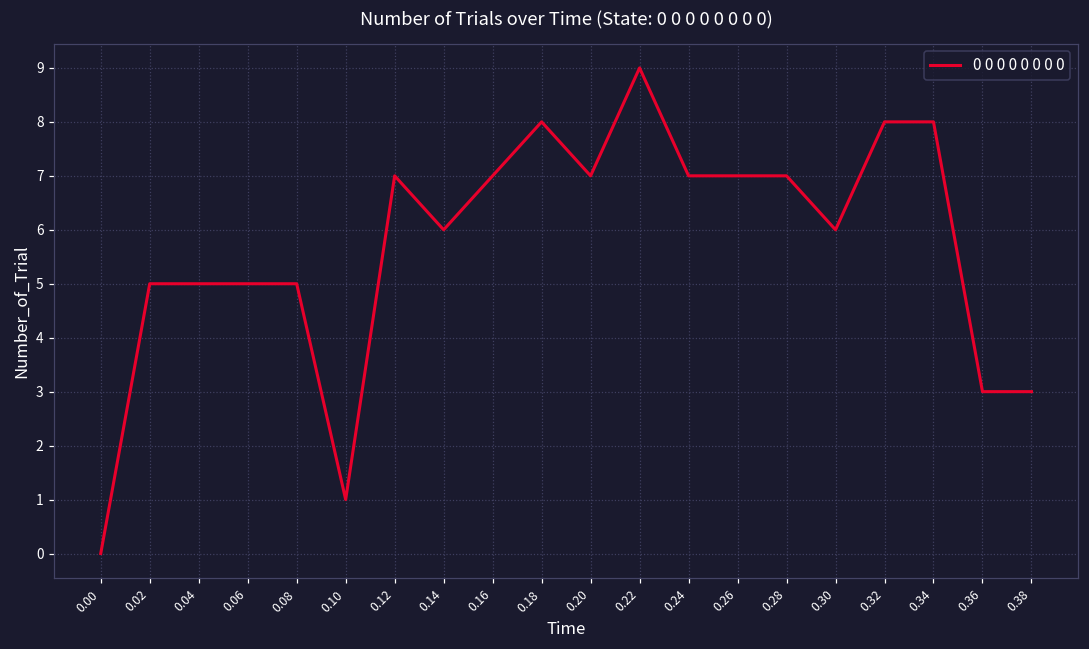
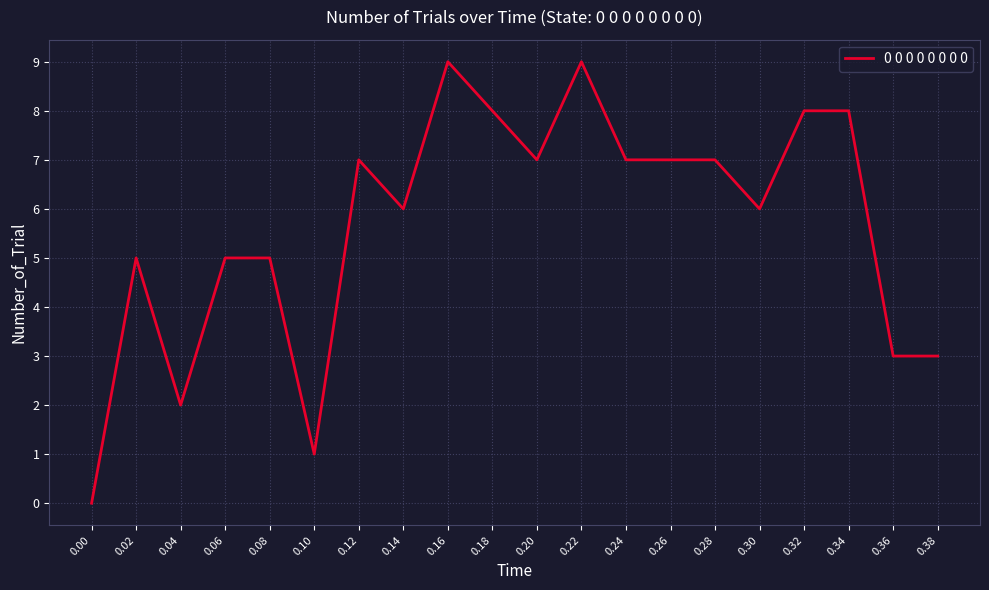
  {
    "0.00": 0,
    "0.02": 5,
-   "0.04": 5,
+   "0.04": 2,
    "0.06": 5,
    "0.08": 5,
    "0.10": 1,
    "0.12": 7,
    "0.14": 6,
-   "0.16": 7,
+   "0.16": 9,
    "0.18": 8,
    "0.20": 7,
    "0.22": 9,
    "0.24": 7,
    "0.26": 7,
    "0.28": 7,
    "0.30": 6,
    "0.32": 8,
    "0.34": 8,
    "0.36": 3,
    "0.38": 3
  }
